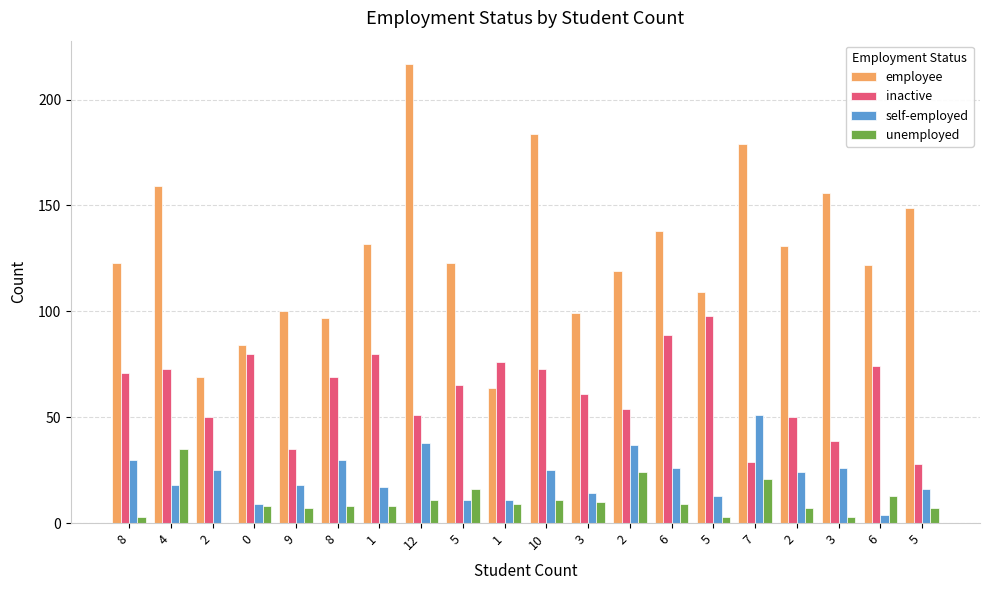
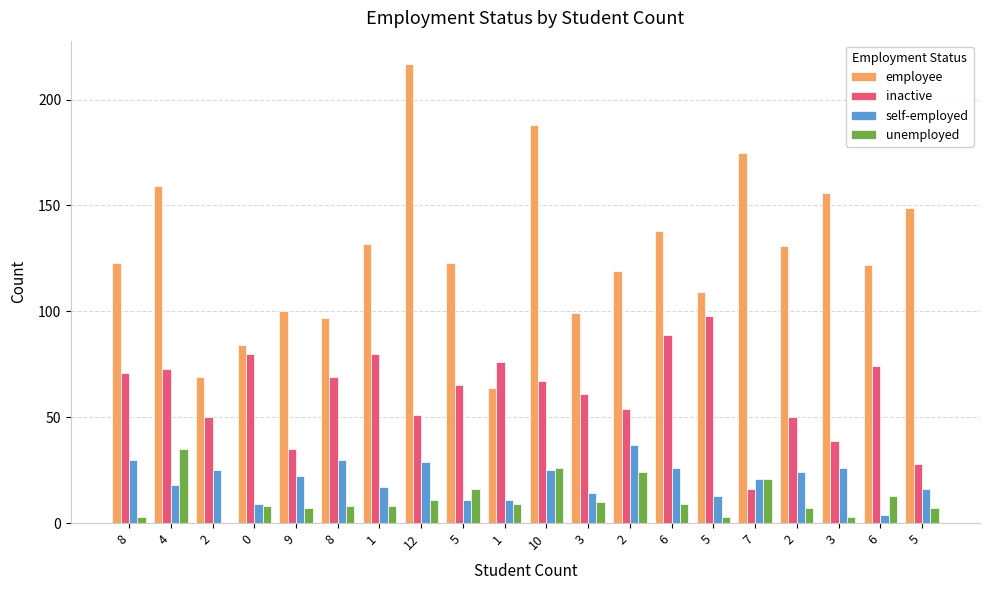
  {
    "employee": {
      "4": 159,
      "0": 84,
      "9": 100,
      "12": 217,
-     "10": 184,
-     "7": 179
+     "10": 188,
+     "7": 175
    },
    "inactive": {
      "4": 73,
      "0": 80,
      "9": 35,
      "12": 51,
-     "10": 73,
-     "7": 29
+     "10": 67,
+     "7": 16
    },
    "self-employed": {
      "4": 18,
      "0": 9,
-     "9": 18,
-     "12": 38,
+     "9": 22,
+     "12": 29,
      "10": 25,
-     "7": 51
+     "7": 21
    },
    "unemployed": {
      "4": 35,
      "0": 8,
      "9": 7,
      "12": 11,
-     "10": 11,
+     "10": 26,
      "7": 21
    }
  }
